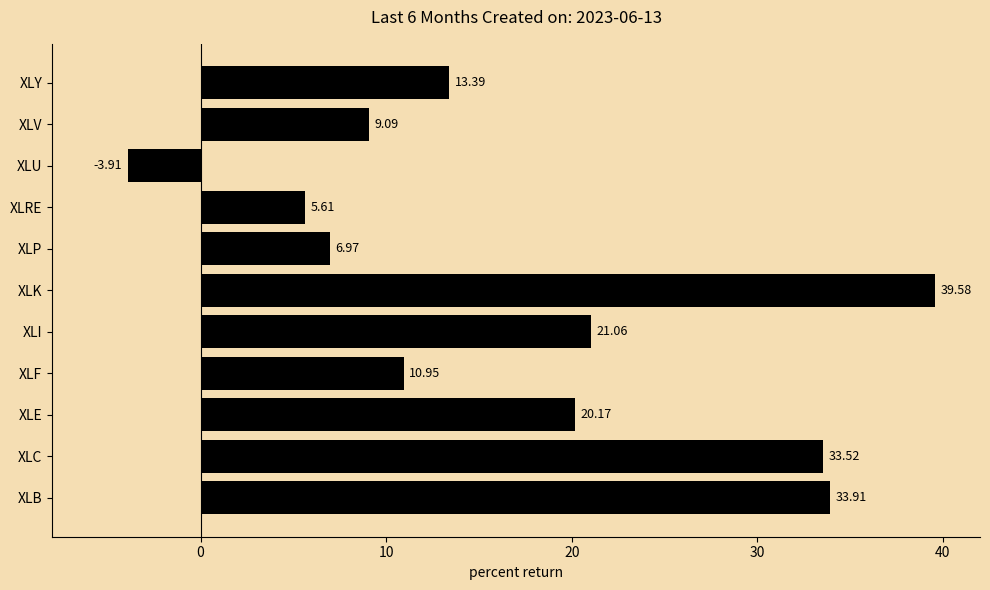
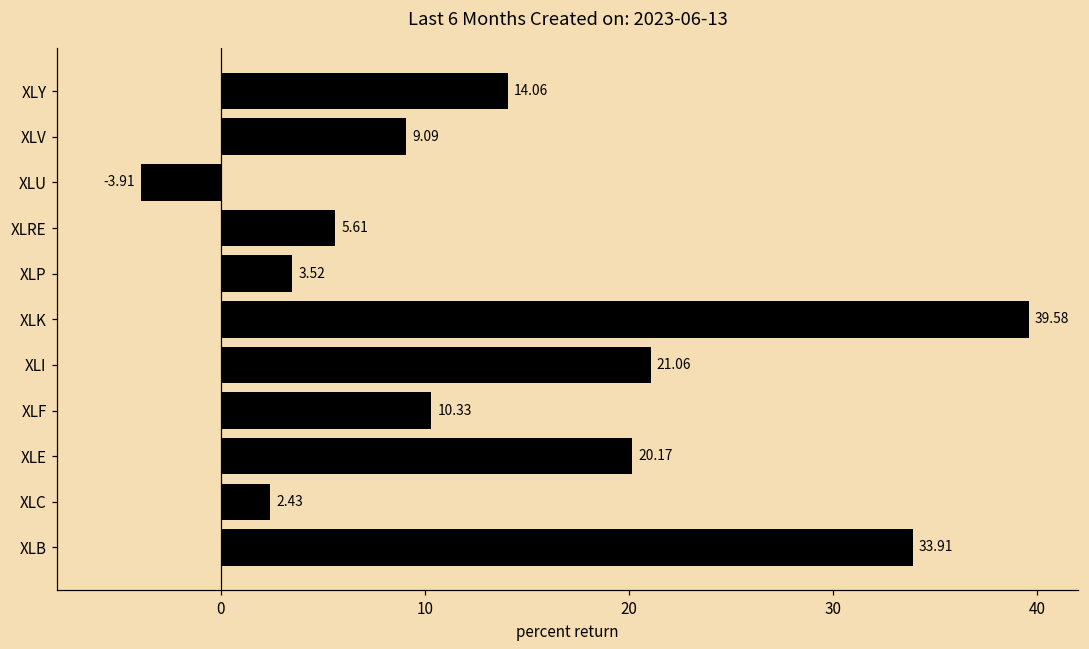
  {
-   "XLY": 13.39,
+   "XLY": 14.06,
    "XLV": 9.09,
    "XLU": -3.91,
    "XLRE": 5.61,
-   "XLP": 6.97,
+   "XLP": 3.52,
    "XLK": 39.58,
    "XLI": 21.06,
-   "XLF": 10.95,
+   "XLF": 10.33,
    "XLE": 20.17,
-   "XLC": 33.52,
+   "XLC": 2.43,
    "XLB": 33.91
  }
